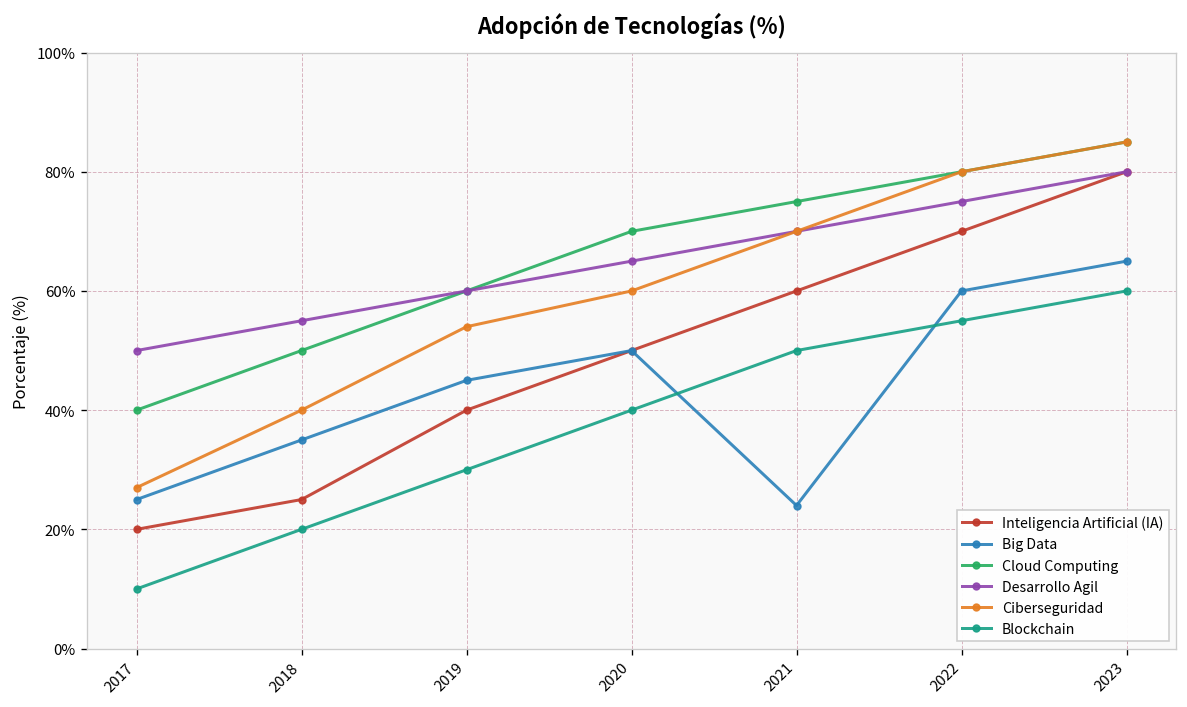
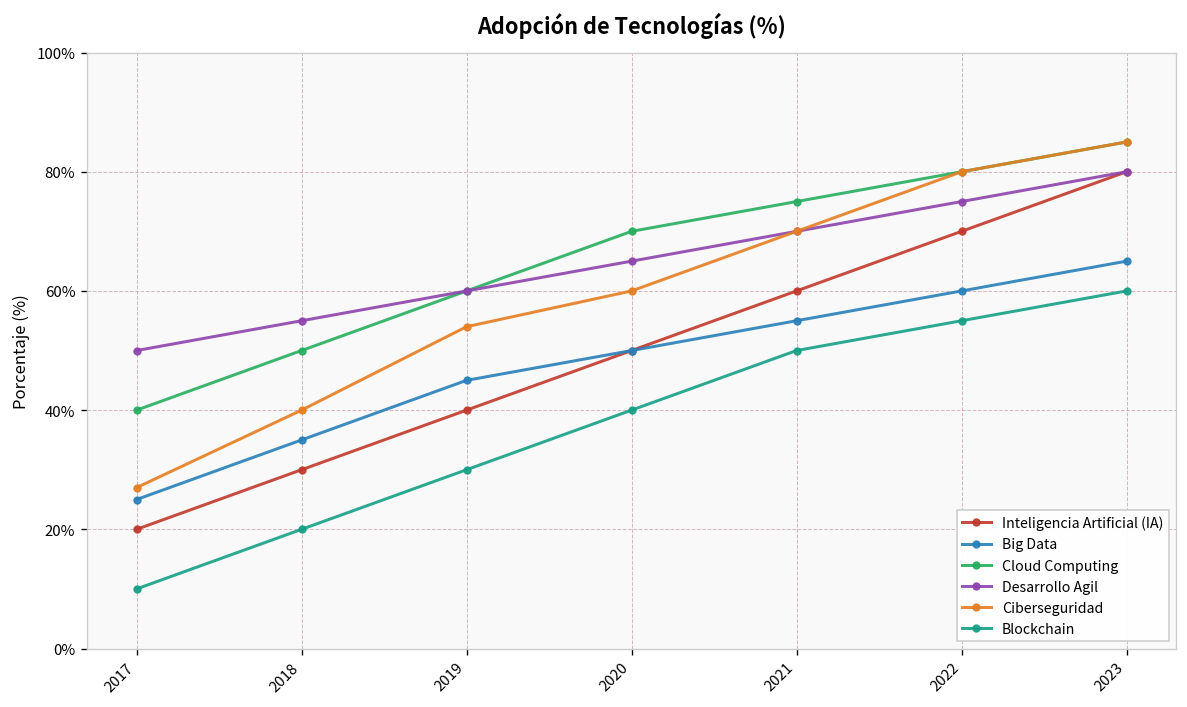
  {
    "Inteligencia Artificial (IA)": {
      "2017": "20%",
-     "2018": "25%",
+     "2018": "30%",
      "2019": "40%",
      "2021": "60%",
      "2022": "70%"
    },
    "Big Data": {
      "2017": "25%",
      "2018": "35%",
      "2019": "45%",
-     "2021": "24%",
+     "2021": "55%",
      "2022": "60%",
      "2023": "65%"
    },
    "Desarrollo Agil": {
      "2017": "50%",
      "2018": "55%",
      "2020": "65%",
      "2022": "75%"
    },
    "Ciberseguridad": {
      "2017": "27%",
      "2018": "40%",
      "2019": "54%",
      "2020": "60%"
    }
  }
